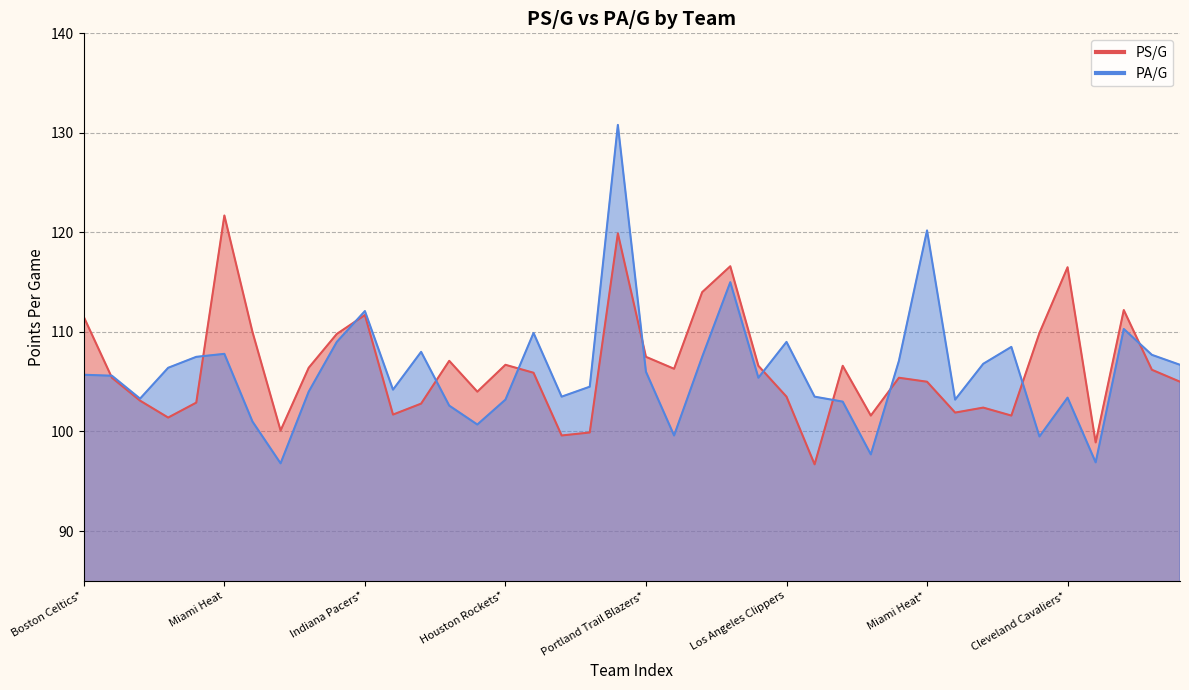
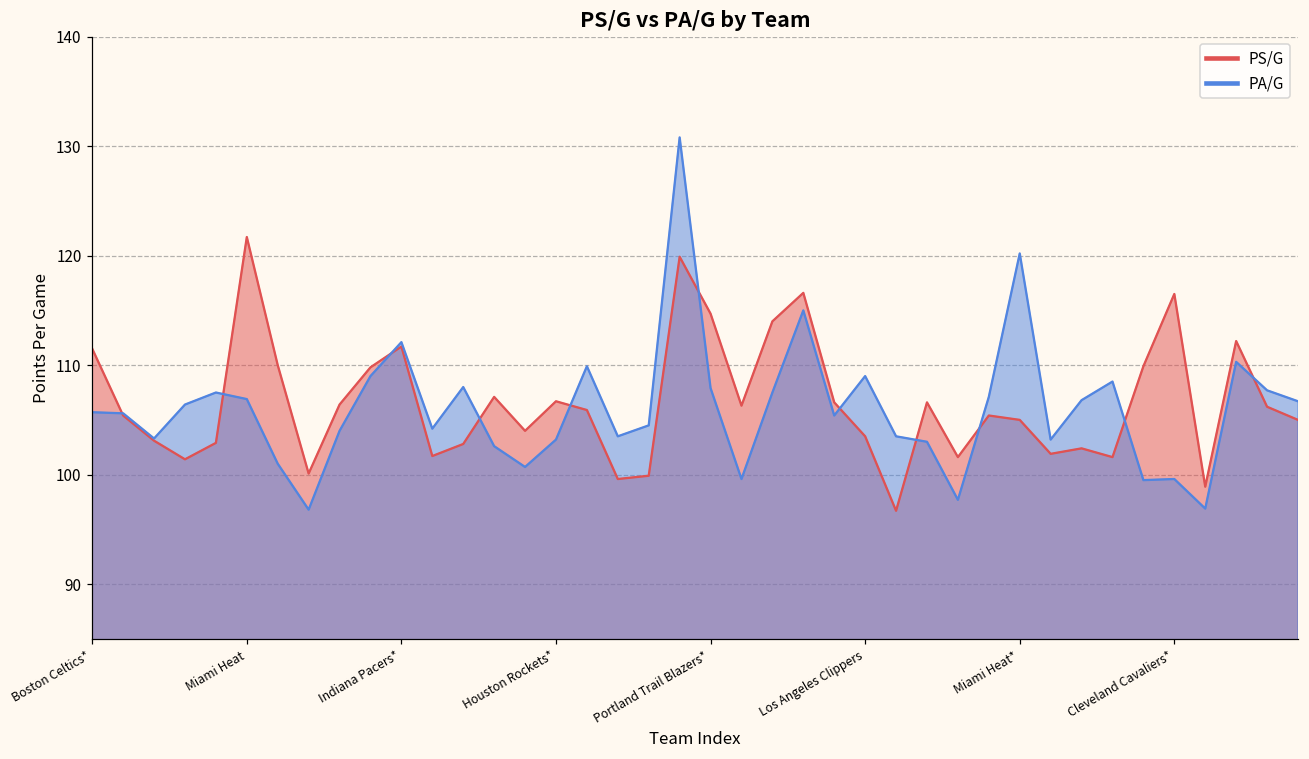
  {
    "PS/G": {
      "Miami Heat": 122,
      "Houston Rockets*": 107,
-     "Portland Trail Blazers*": 108,
+     "Portland Trail Blazers*": 115,
      "Los Angeles Clippers": 104,
      "Miami Heat*": 105,
      "Cleveland Cavaliers*": 117
    },
    "PA/G": {
-     "Miami Heat": 108,
+     "Miami Heat": 107,
      "Houston Rockets*": 103,
-     "Portland Trail Blazers*": 106,
+     "Portland Trail Blazers*": 108,
      "Los Angeles Clippers": 109,
      "Miami Heat*": 120,
-     "Cleveland Cavaliers*": 103
+     "Cleveland Cavaliers*": 100
    }
  }
